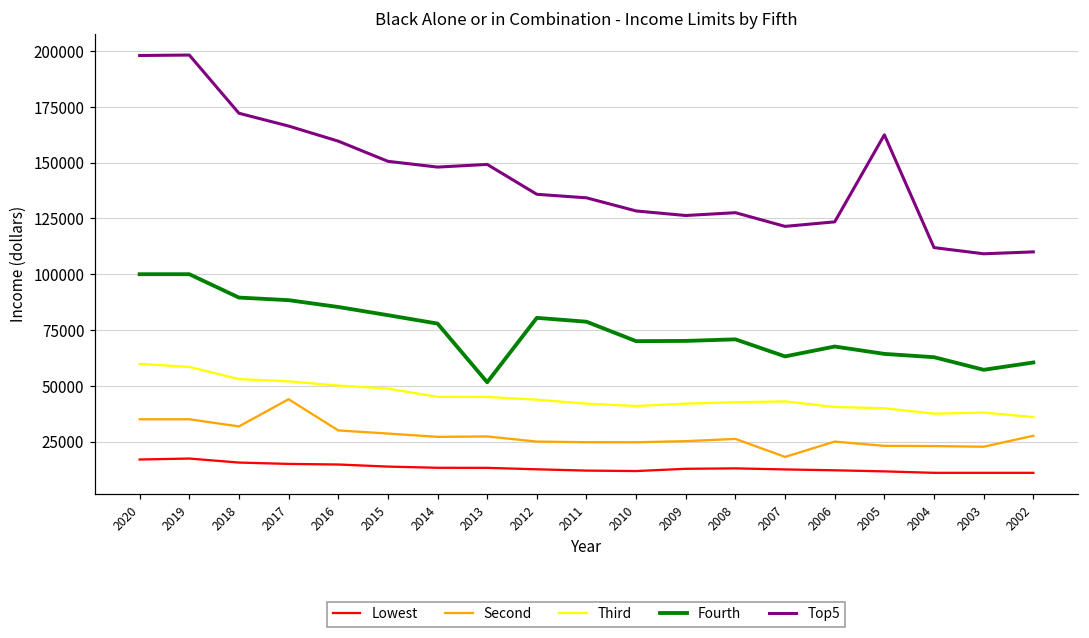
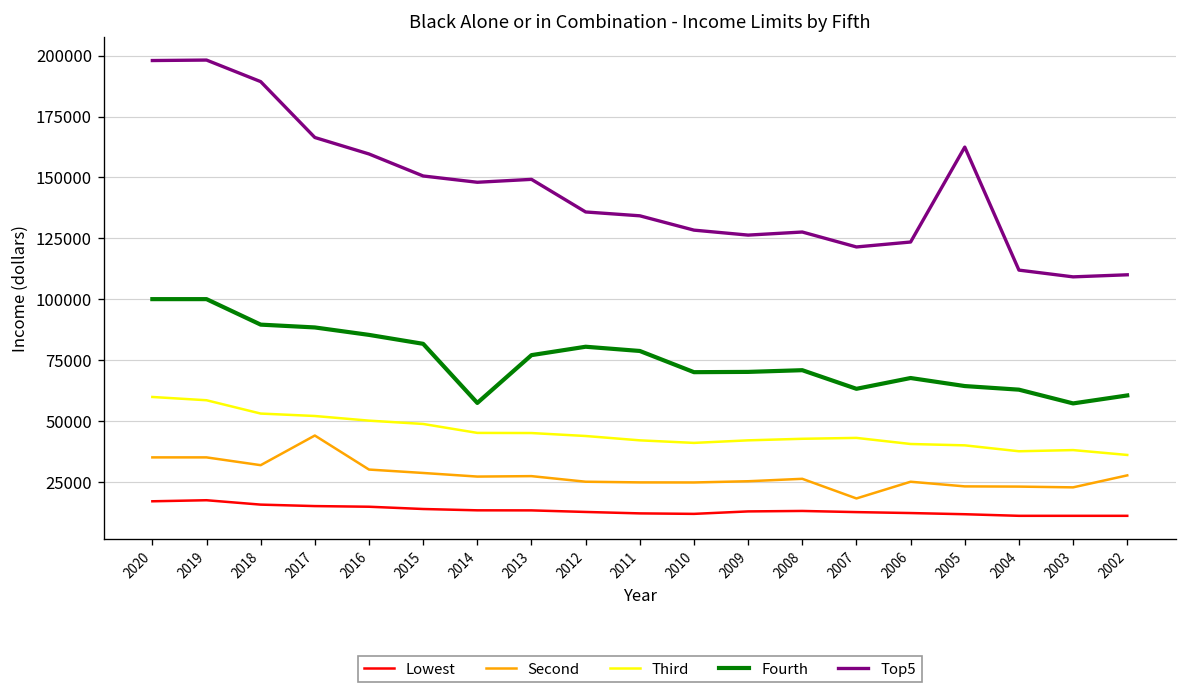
  {
    "Lowest": {
      "2020": 17000,
      "2019": 17000,
      "2018": 16000,
      "2017": 15000,
      "2016": 15000,
      "2015": 14000,
      "2014": 13000,
      "2013": 13000,
      "2012": 13000,
      "2011": 12000,
      "2010": 12000,
      "2009": 13000,
      "2008": 13000,
      "2007": 13000,
      "2006": 12000,
      "2005": 12000,
      "2004": 11000,
      "2003": 11000,
      "2002": 11000
    },
    "Second": {
      "2020": 35000,
      "2019": 35000,
      "2018": 32000,
      "2017": 44000,
      "2016": 30000,
      "2015": 29000,
      "2014": 27000,
      "2013": 27000,
      "2012": 25000,
      "2011": 25000,
      "2010": 25000,
      "2009": 25000,
      "2008": 26000,
      "2007": 18000,
      "2006": 25000,
      "2005": 23000,
      "2004": 23000,
      "2003": 23000,
      "2002": 28000
    },
    "Third": {
      "2020": 60000,
      "2019": 58000,
      "2018": 53000,
      "2017": 52000,
      "2016": 50000,
      "2015": 49000,
      "2014": 45000,
      "2013": 45000,
      "2012": 44000,
      "2011": 42000,
      "2010": 41000,
      "2009": 42000,
      "2008": 43000,
      "2007": 43000,
      "2006": 41000,
      "2005": 40000,
      "2004": 38000,
      "2003": 38000,
      "2002": 36000
    },
    "Fourth": {
      "2020": 100000,
      "2019": 100000,
      "2018": 90000,
      "2017": 88000,
      "2016": 85000,
      "2015": 82000,
-     "2014": 78000,
-     "2013": 52000,
+     "2014": 57000,
+     "2013": 77000,
      "2012": 80000,
      "2011": 79000,
      "2010": 70000,
      "2009": 70000,
      "2008": 71000,
      "2007": 63000,
      "2006": 68000,
      "2005": 64000,
      "2004": 63000,
      "2003": 57000,
      "2002": 60000
    },
    "Top5": {
      "2020": 198000,
      "2019": 198000,
-     "2018": 172000,
+     "2018": 189000,
      "2017": 166000,
      "2016": 160000,
      "2015": 151000,
      "2014": 148000,
      "2013": 149000,
      "2012": 136000,
      "2011": 134000,
      "2010": 128000,
      "2009": 126000,
      "2008": 128000,
      "2007": 121000,
      "2006": 123000,
      "2005": 162000,
      "2004": 112000,
      "2003": 109000,
      "2002": 110000
    }
  }
